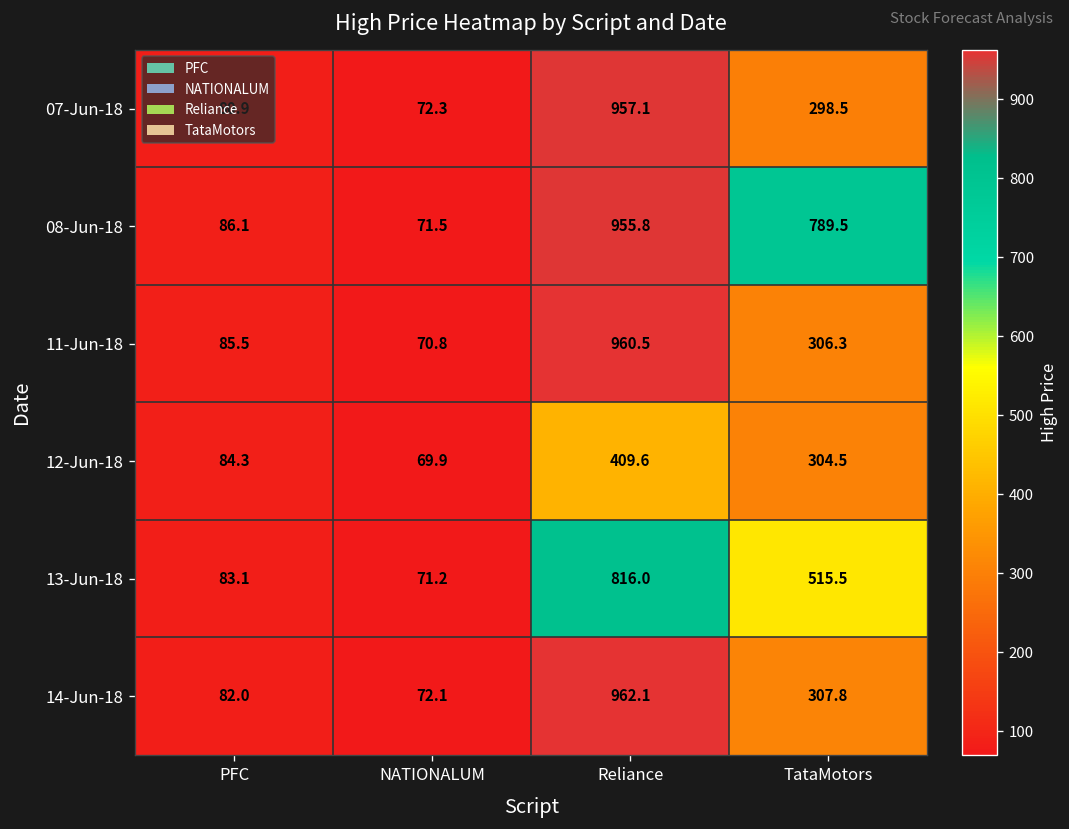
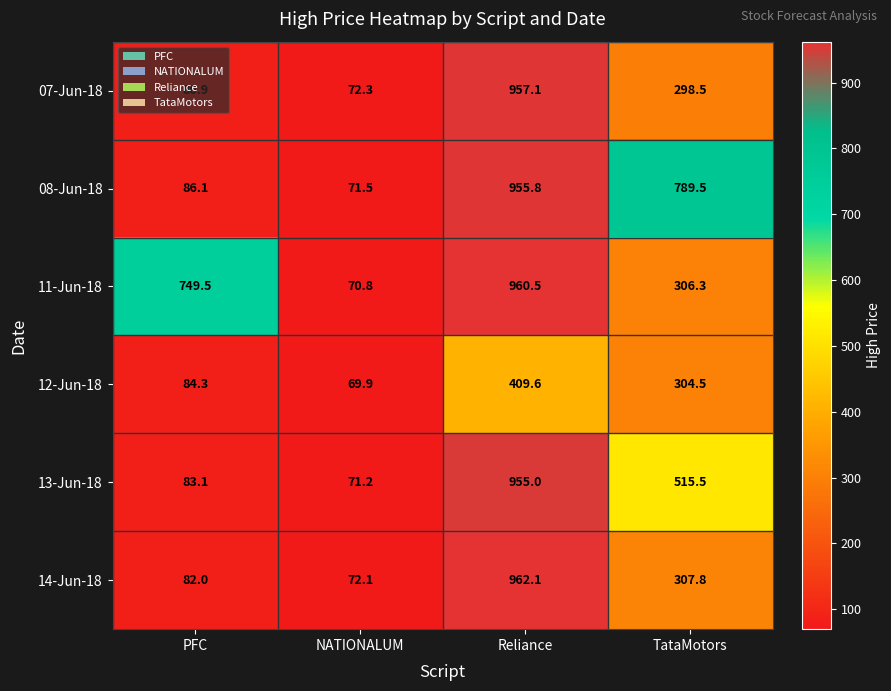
  {
    "07-Jun-18": {
      "NATIONALUM": 72.3,
      "Reliance": 957.1,
      "TataMotors": 298.5
    },
    "08-Jun-18": {
      "PFC": 86.1,
      "NATIONALUM": 71.5,
      "Reliance": 955.8,
      "TataMotors": 789.5
    },
    "11-Jun-18": {
-     "PFC": 85.5,
+     "PFC": 749.5,
      "NATIONALUM": 70.8,
      "Reliance": 960.5,
      "TataMotors": 306.3
    },
    "12-Jun-18": {
      "PFC": 84.3,
      "NATIONALUM": 69.9,
      "Reliance": 409.6,
      "TataMotors": 304.5
    },
    "13-Jun-18": {
      "PFC": 83.1,
      "NATIONALUM": 71.2,
-     "Reliance": 816.0,
+     "Reliance": 955.0,
      "TataMotors": 515.5
    },
    "14-Jun-18": {
      "PFC": 82.0,
      "NATIONALUM": 72.1,
      "Reliance": 962.1,
      "TataMotors": 307.8
    }
  }
